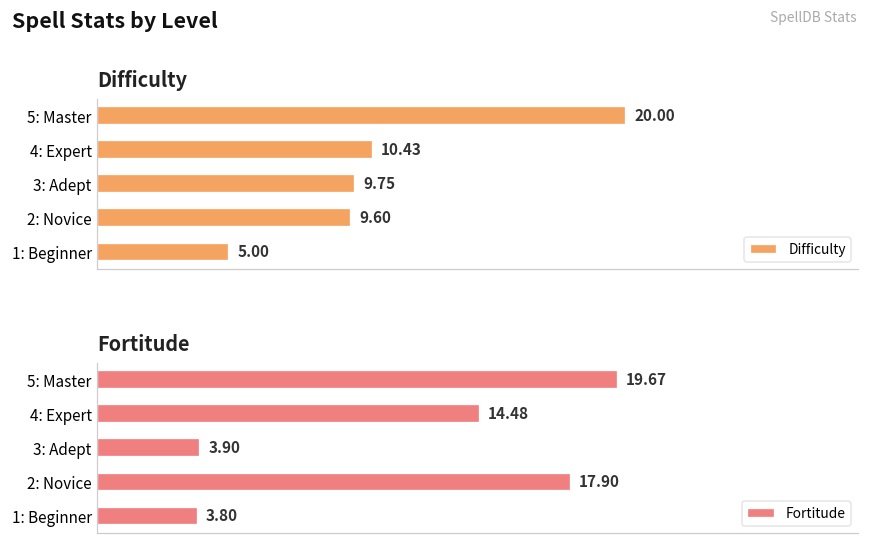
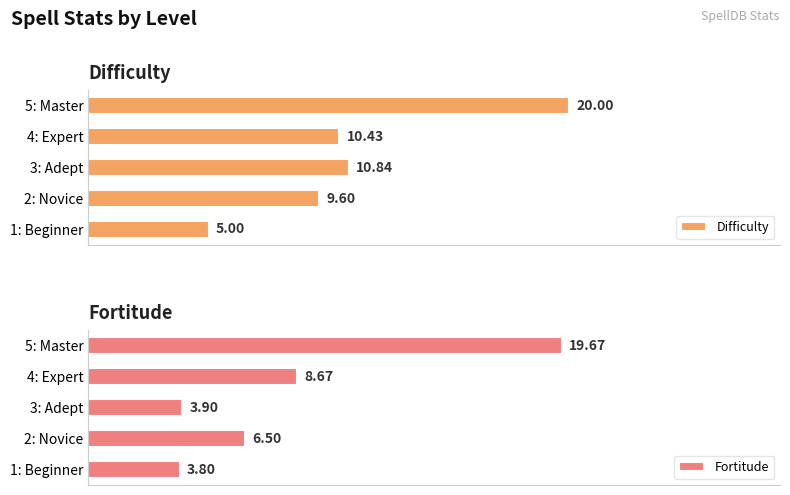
  {
    "Difficulty": {
      "5: Master": 20.00,
      "4: Expert": 10.43,
-     "3: Adept": 9.75,
+     "3: Adept": 10.84,
      "2: Novice": 9.60,
      "1: Beginner": 5.00
    },
    "Fortitude": {
      "5: Master": 19.67,
-     "4: Expert": 14.48,
+     "4: Expert": 8.67,
      "3: Adept": 3.90,
-     "2: Novice": 17.90,
+     "2: Novice": 6.50,
      "1: Beginner": 3.80
    }
  }
